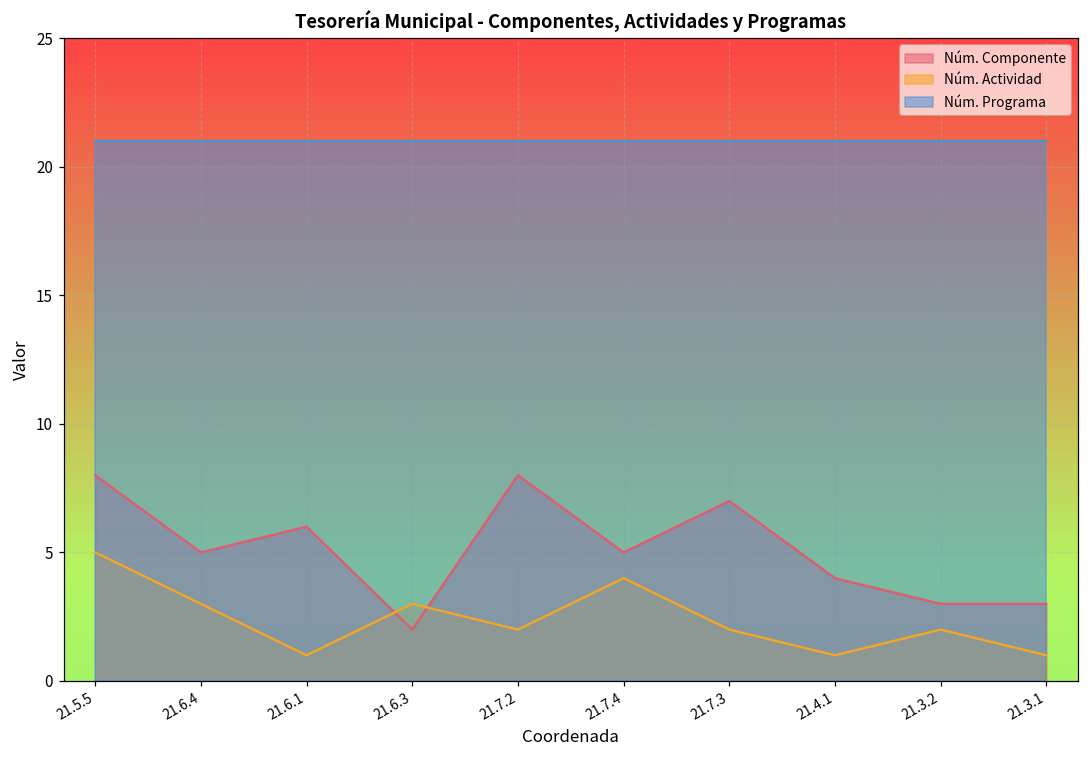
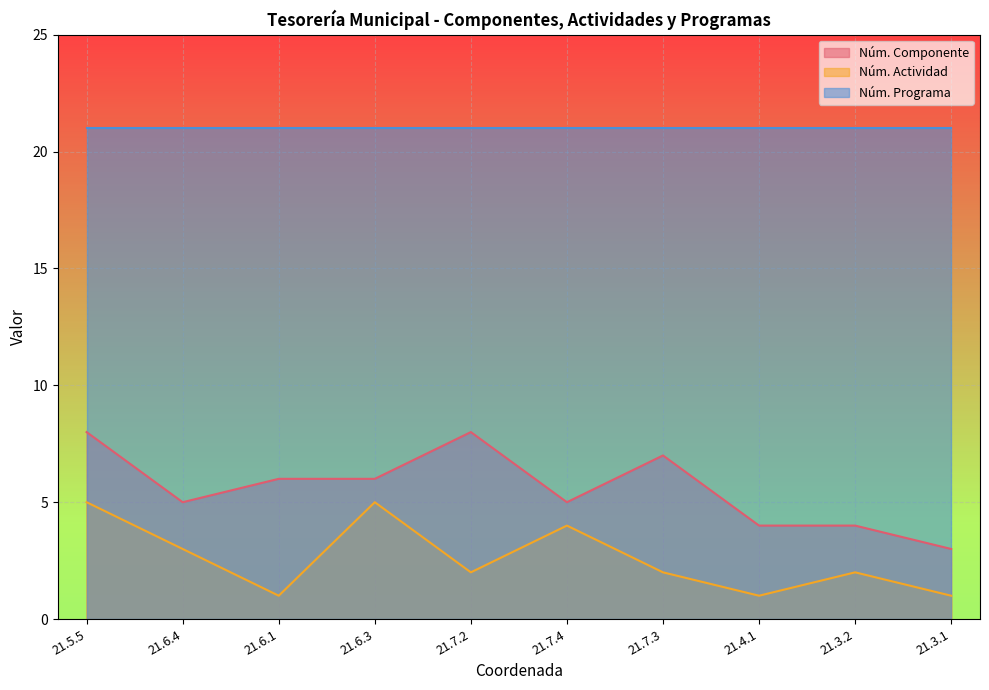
  {
    "Núm. Componente": {
      "21.5.5": 8,
      "21.6.4": 5,
      "21.6.1": 6,
-     "21.6.3": 2,
+     "21.6.3": 6,
      "21.7.2": 8,
      "21.7.4": 5,
      "21.7.3": 7,
      "21.4.1": 4,
-     "21.3.2": 3,
+     "21.3.2": 4,
      "21.3.1": 3
    },
    "Núm. Actividad": {
      "21.5.5": 5,
      "21.6.4": 3,
      "21.6.1": 1,
-     "21.6.3": 3,
+     "21.6.3": 5,
      "21.7.2": 2,
      "21.7.4": 4,
      "21.7.3": 2,
      "21.4.1": 1,
      "21.3.2": 2,
      "21.3.1": 1
    },
    "Núm. Programa": {
      "21.5.5": 21,
      "21.6.4": 21,
      "21.6.1": 21,
      "21.6.3": 21,
      "21.7.2": 21,
      "21.7.4": 21,
      "21.7.3": 21,
      "21.4.1": 21,
      "21.3.2": 21,
      "21.3.1": 21
    }
  }
